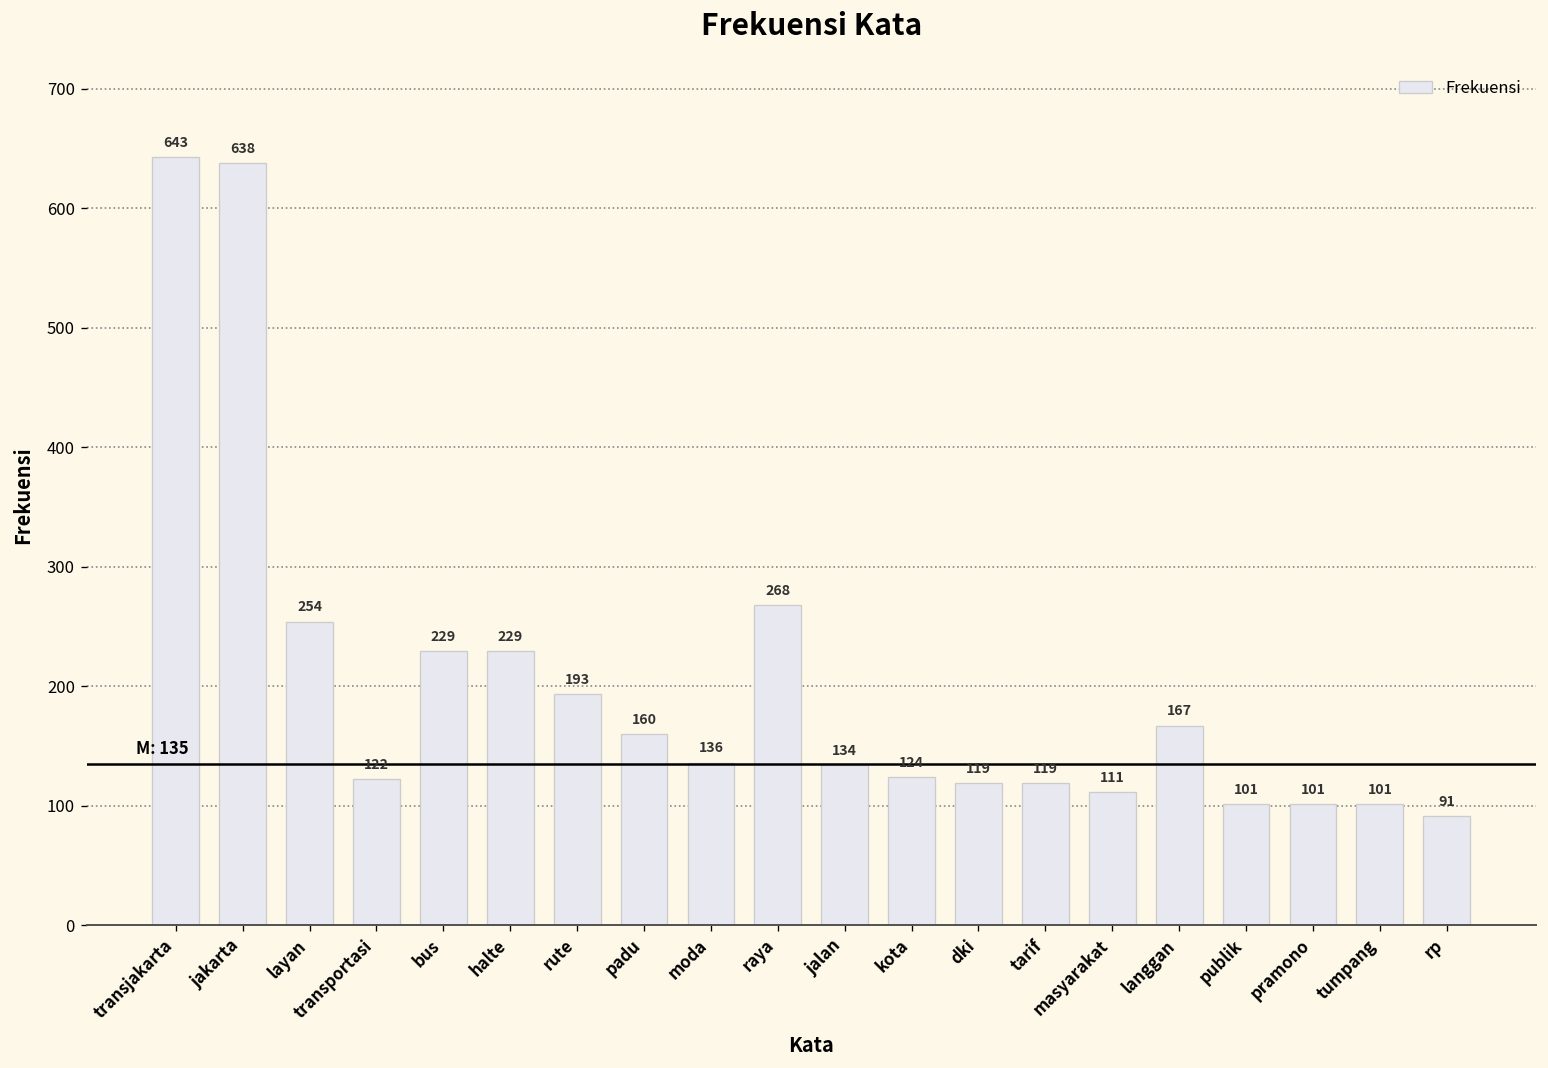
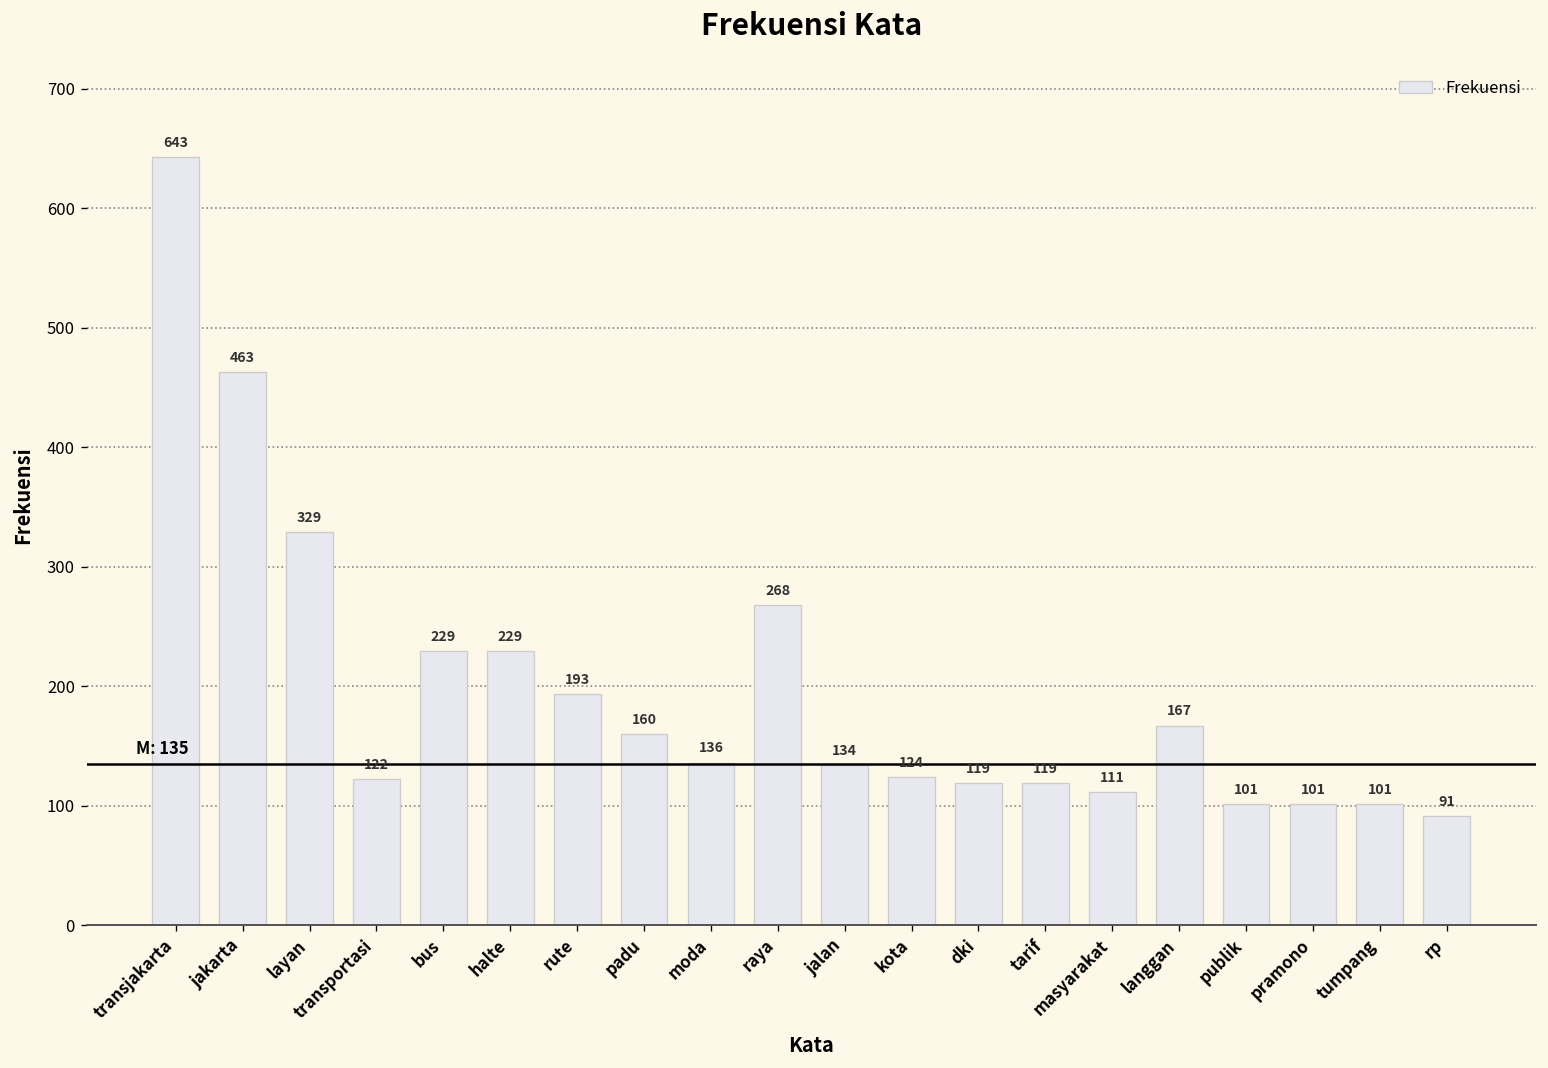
  {
    "transjakarta": 643,
-   "jakarta": 638,
-   "layan": 254,
+   "jakarta": 463,
+   "layan": 329,
    "transportasi": 122,
    "bus": 229,
    "halte": 229,
    "rute": 193,
    "padu": 160,
    "moda": 136,
    "raya": 268,
    "jalan": 134,
    "kota": 124,
    "dki": 119,
    "tarif": 119,
    "masyarakat": 111,
    "langgan": 167,
    "publik": 101,
    "pramono": 101,
    "tumpang": 101,
    "rp": 91
  }
